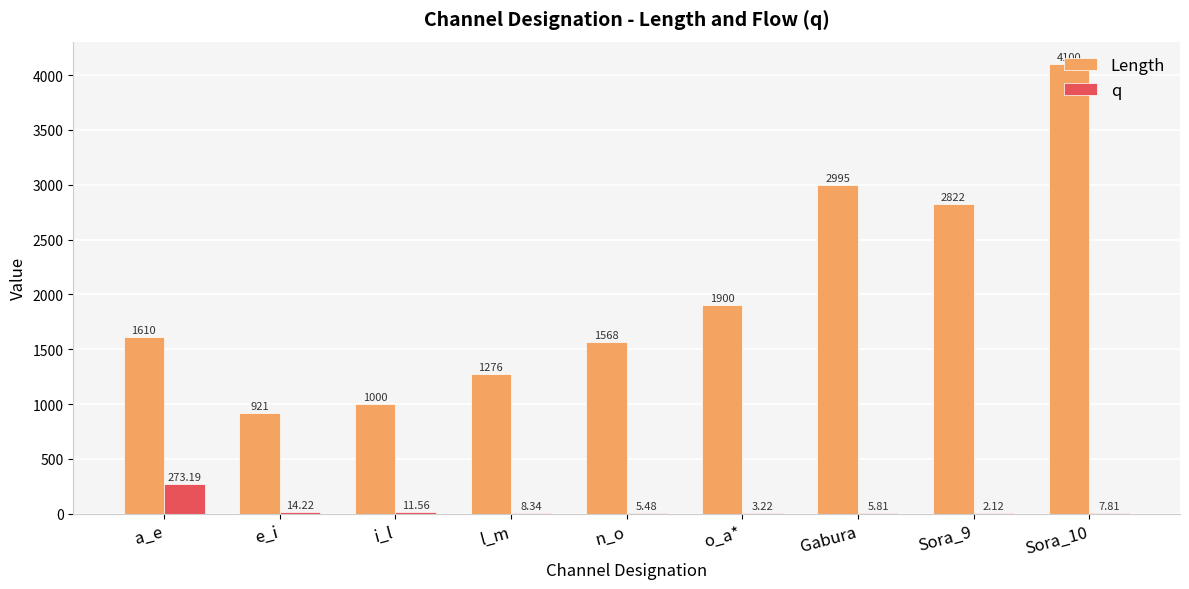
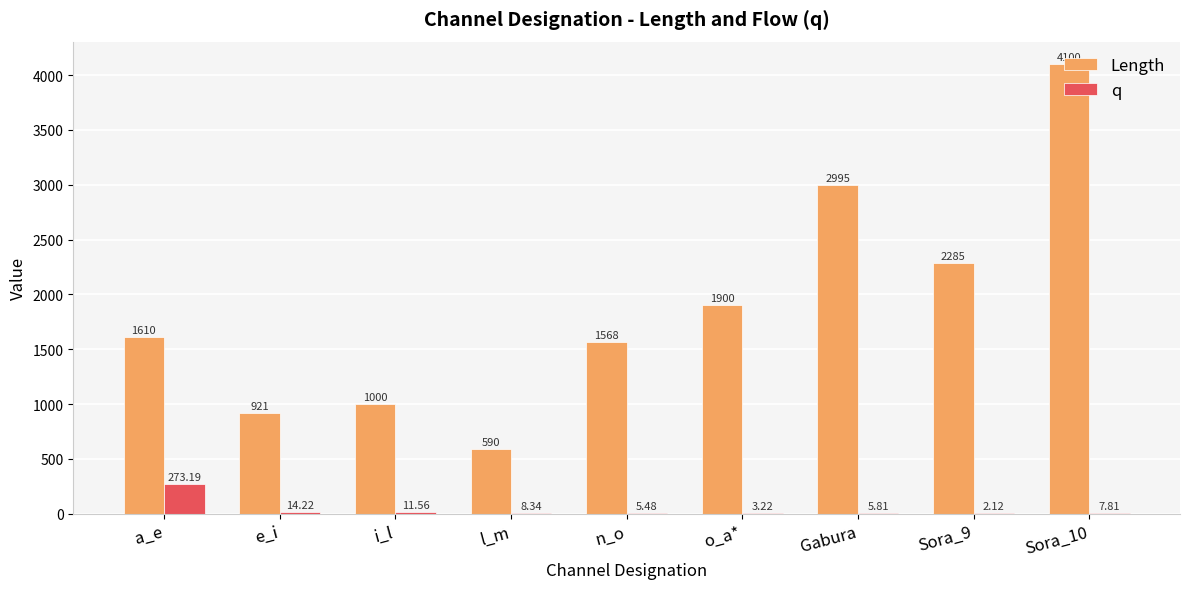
  {
    "Length": {
      "a_e": 1610,
      "e_i": 921,
      "i_l": 1000,
-     "l_m": 1276,
+     "l_m": 590,
      "n_o": 1568,
      "o_a*": 1900,
      "Gabura": 2995,
-     "Sora_9": 2822,
+     "Sora_9": 2285,
      "Sora_10": 4100
    },
    "q": {
      "a_e": 273.19,
      "e_i": 14.22,
      "i_l": 11.56,
      "l_m": 8.34,
      "n_o": 5.48,
      "o_a*": 3.22,
      "Gabura": 5.81,
      "Sora_9": 2.12,
      "Sora_10": 7.81
    }
  }
